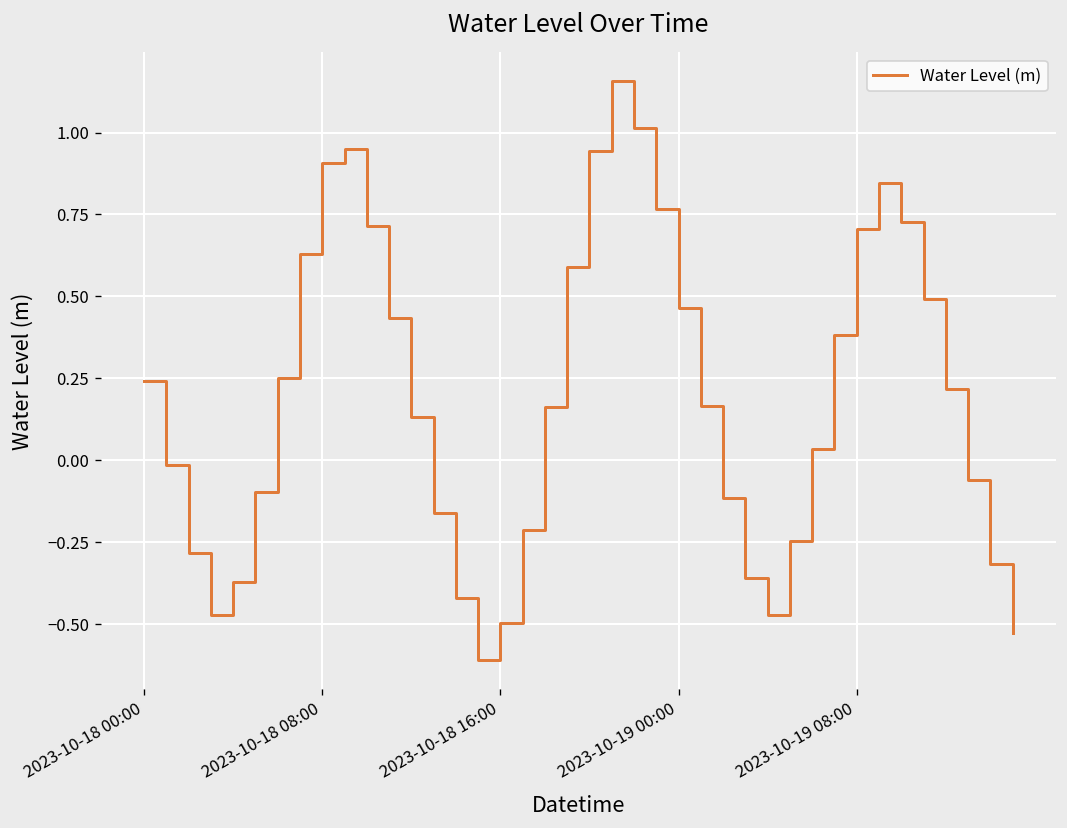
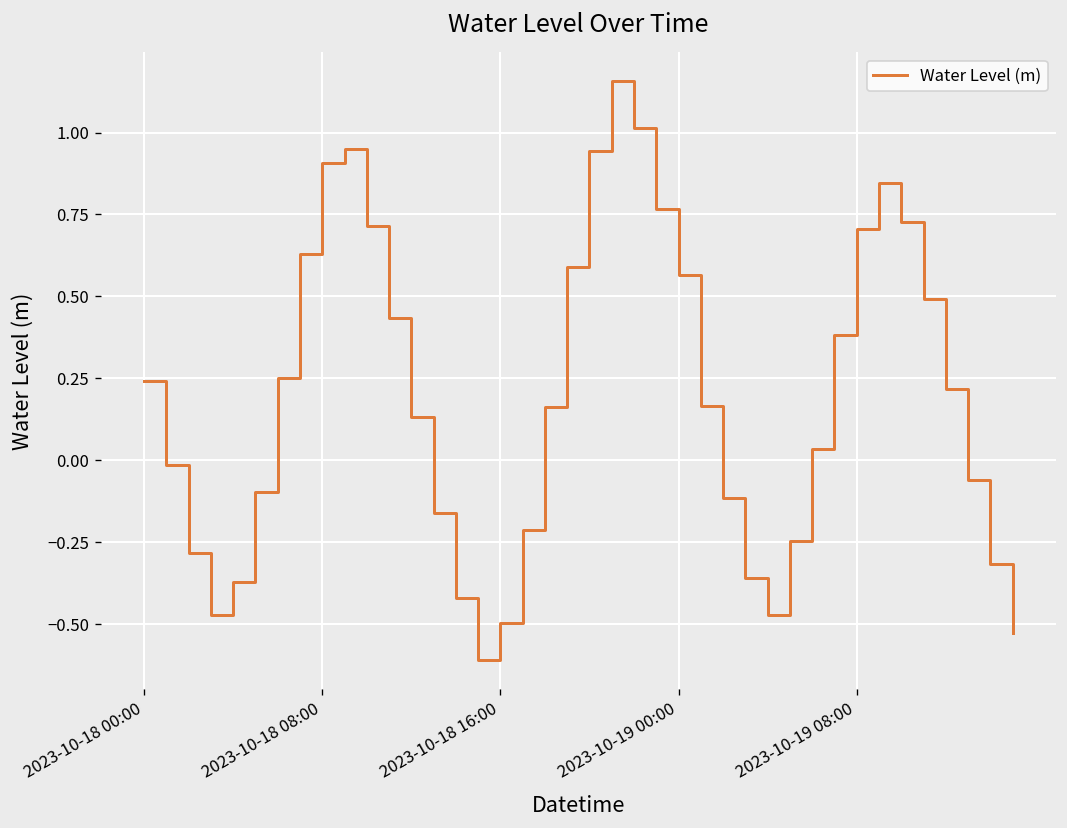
  {
    "2023-10-18 00:00": 0.24,
    "2023-10-18 08:00": 0.91,
    "2023-10-18 16:00": -0.50,
-   "2023-10-19 00:00": 0.47,
+   "2023-10-19 00:00": 0.57,
    "2023-10-19 08:00": 0.70
  }
